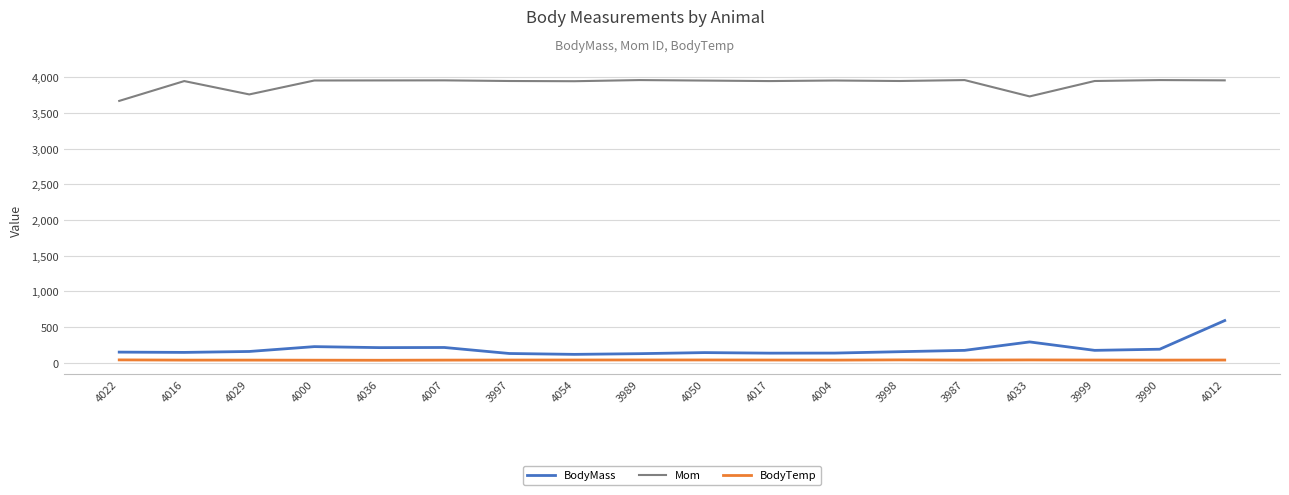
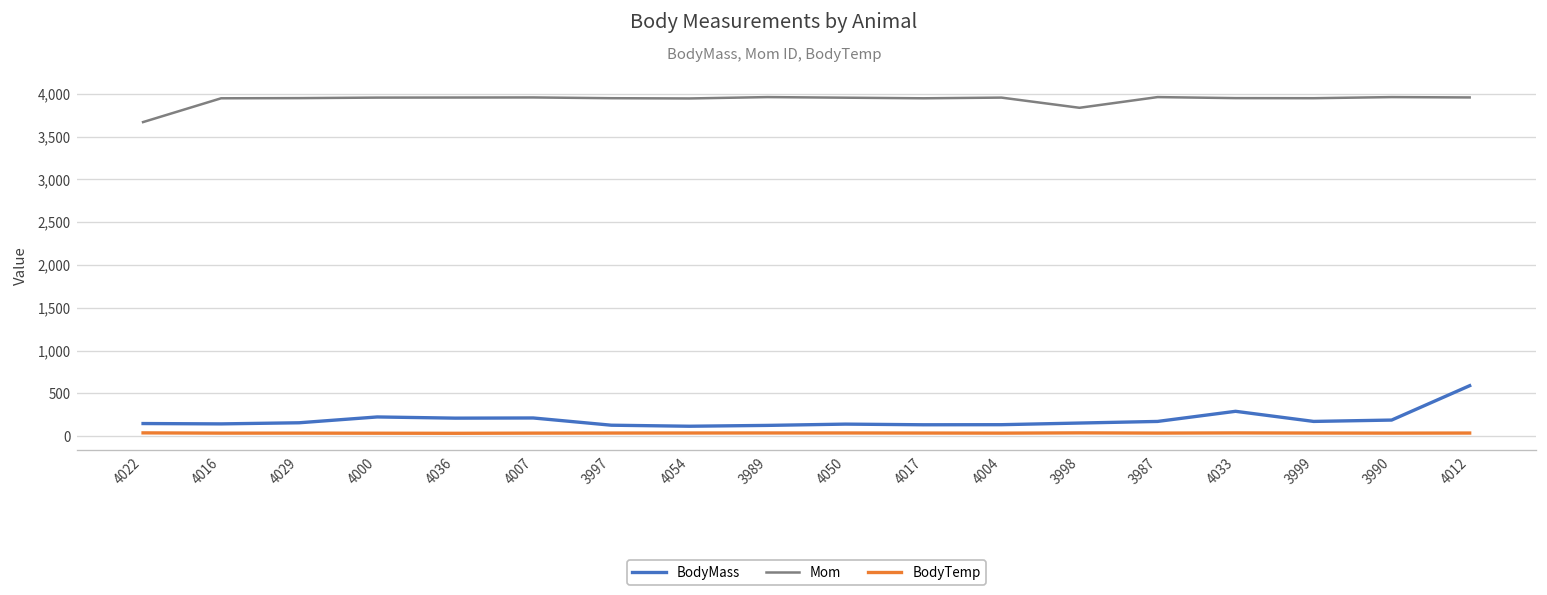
  {
    "BodyMass": {
      "4022": "100",
      "4016": "100",
      "4029": "200",
      "4000": "200",
      "4036": "200",
      "4007": "200",
      "3997": "100",
      "4054": "100",
      "3989": "100",
      "4050": "100",
      "4017": "100",
      "4004": "100",
      "3998": "200",
      "3987": "200",
      "4033": "300",
      "3999": "200",
      "3990": "200",
      "4012": "600"
    },
    "Mom": {
      "4022": "3,700",
      "4016": "3,900",
-     "4029": "3,800",
+     "4029": "3,900",
      "4000": "4,000",
      "4036": "4,000",
      "4007": "4,000",
      "3997": "3,900",
      "4054": "3,900",
      "3989": "4,000",
      "4050": "4,000",
      "4017": "3,900",
      "4004": "4,000",
-     "3998": "3,900",
+     "3998": "3,800",
      "3987": "4,000",
-     "4033": "3,700",
+     "4033": "3,900",
      "3999": "3,900",
      "3990": "4,000",
      "4012": "4,000"
    },
    "BodyTemp": {
      "4022": "0",
      "4016": "0",
      "4029": "0",
      "4000": "0",
      "4036": "0",
      "4007": "0",
      "3997": "0",
      "4054": "0",
      "3989": "0",
      "4050": "0",
      "4017": "0",
      "4004": "0",
      "3998": "0",
      "3987": "0",
      "4033": "0",
      "3999": "0",
      "3990": "0",
      "4012": "0"
    }
  }
